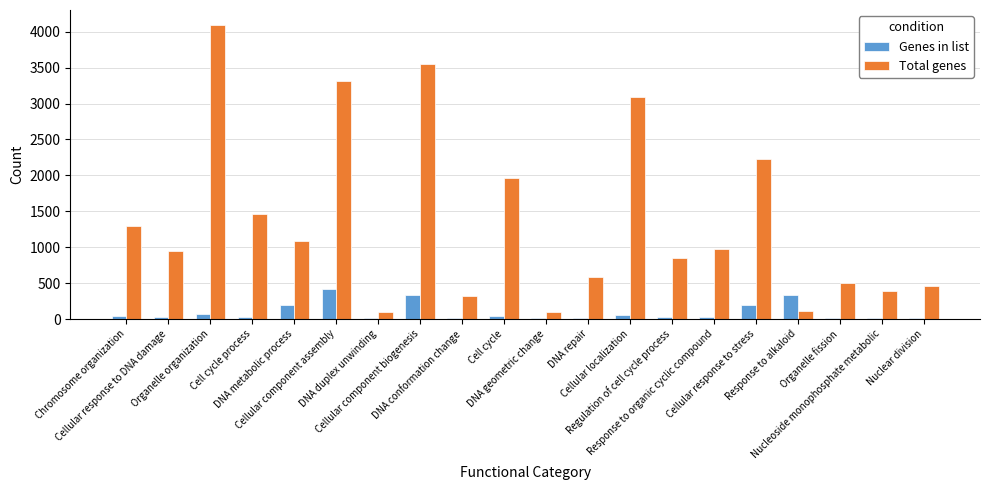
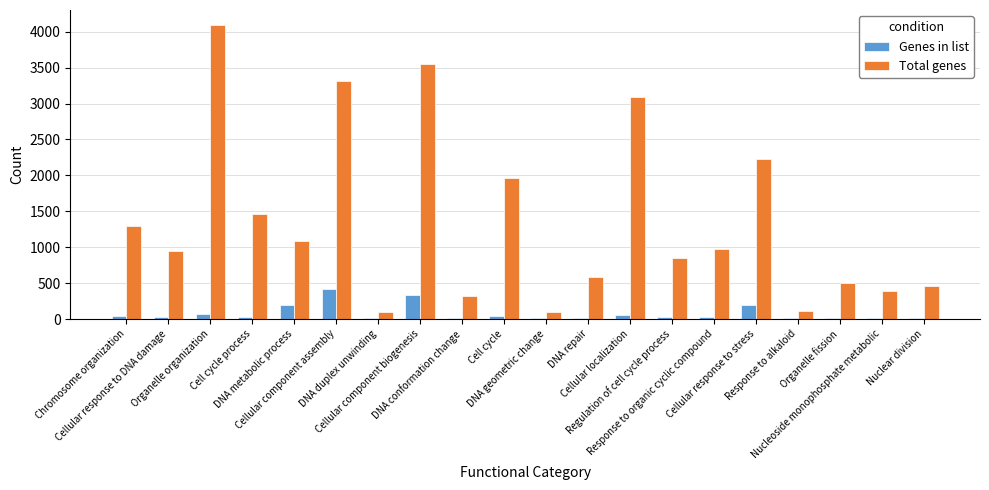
  {
    "Genes in list": {
      "Chromosome organization": 0,
      "Organelle organization": 100,
      "Cell cycle process": 0,
      "DNA metabolic process": 200,
      "Cellular component assembly": 400,
      "Cellular component biogenesis": 300,
      "Cell cycle": 0,
      "Cellular localization": 100,
      "Cellular response to stress": 200,
-     "Response to alkaloid": 300
+     "Response to alkaloid": 0
    },
    "Total genes": {
      "Chromosome organization": 1300,
      "Cellular response to DNA damage": 900,
      "Organelle organization": 4100,
      "Cell cycle process": 1500,
      "DNA metabolic process": 1100,
      "Cellular component assembly": 3300,
      "DNA duplex unwinding": 100,
      "Cellular component biogenesis": 3600,
      "DNA conformation change": 300,
      "Cell cycle": 2000,
      "DNA geometric change": 100,
      "DNA repair": 600,
      "Cellular localization": 3100,
      "Regulation of cell cycle process": 800,
      "Response to organic cyclic compound": 1000,
      "Cellular response to stress": 2200,
      "Response to alkaloid": 100,
      "Organelle fission": 500,
      "Nucleoside monophosphate metabolic": 400,
      "Nuclear division": 500
    }
  }
